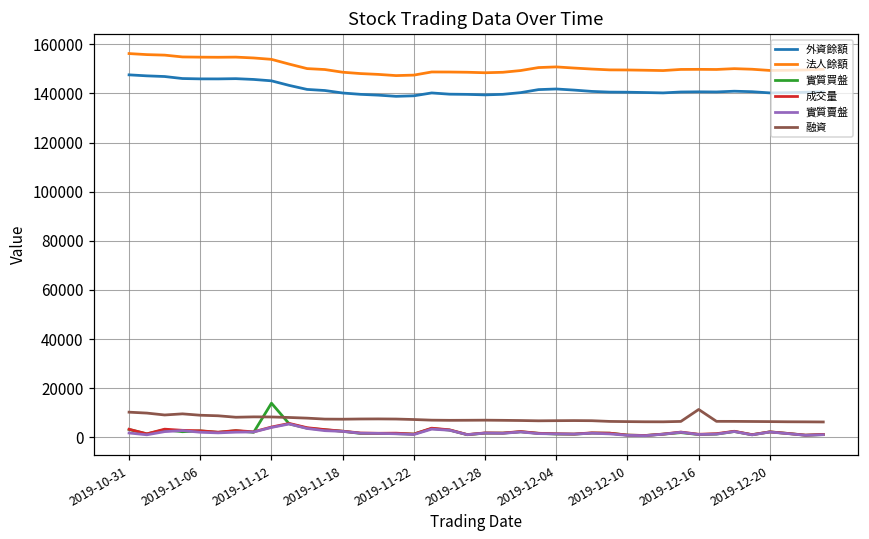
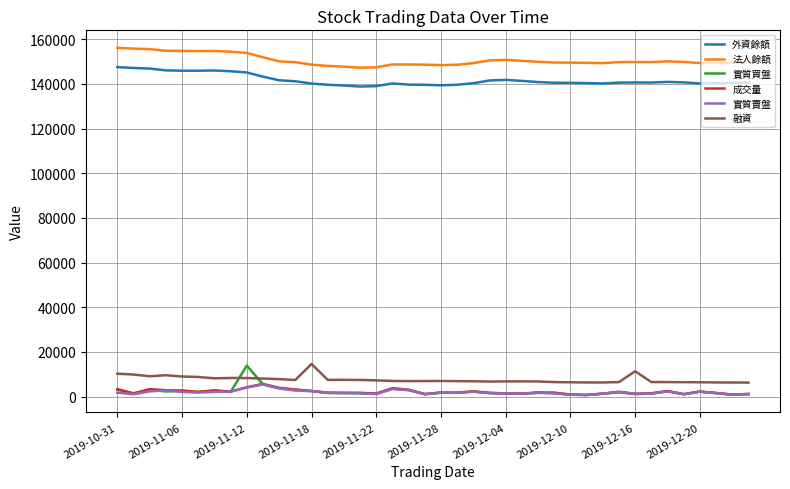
  {
    "外資餘額": {
      "2019-10-31": 148000,
      "2019-11-06": 146000,
      "2019-11-12": 145000,
      "2019-11-18": 140000,
      "2019-11-22": 139000,
      "2019-11-28": 139000,
      "2019-12-04": 142000,
      "2019-12-10": 140000,
      "2019-12-16": 141000,
      "2019-12-20": 140000
    },
    "法人餘額": {
      "2019-10-31": 156000,
      "2019-11-06": 155000,
      "2019-11-12": 154000,
      "2019-11-18": 149000,
      "2019-11-22": 147000,
      "2019-11-28": 148000,
      "2019-12-04": 151000,
      "2019-12-10": 150000,
      "2019-12-16": 150000,
      "2019-12-20": 149000
    },
    "實質買盤": {
      "2019-11-12": 14000
    },
    "實質賣盤": {
      "2019-10-31": 2000
    },
    "融資": {
      "2019-10-31": 10000,
      "2019-11-06": 9000,
      "2019-11-12": 8000,
-     "2019-11-18": 7000,
+     "2019-11-18": 15000,
      "2019-11-22": 7000,
      "2019-11-28": 7000,
      "2019-12-04": 7000,
      "2019-12-10": 6000,
      "2019-12-16": 11000,
      "2019-12-20": 6000
    }
  }
